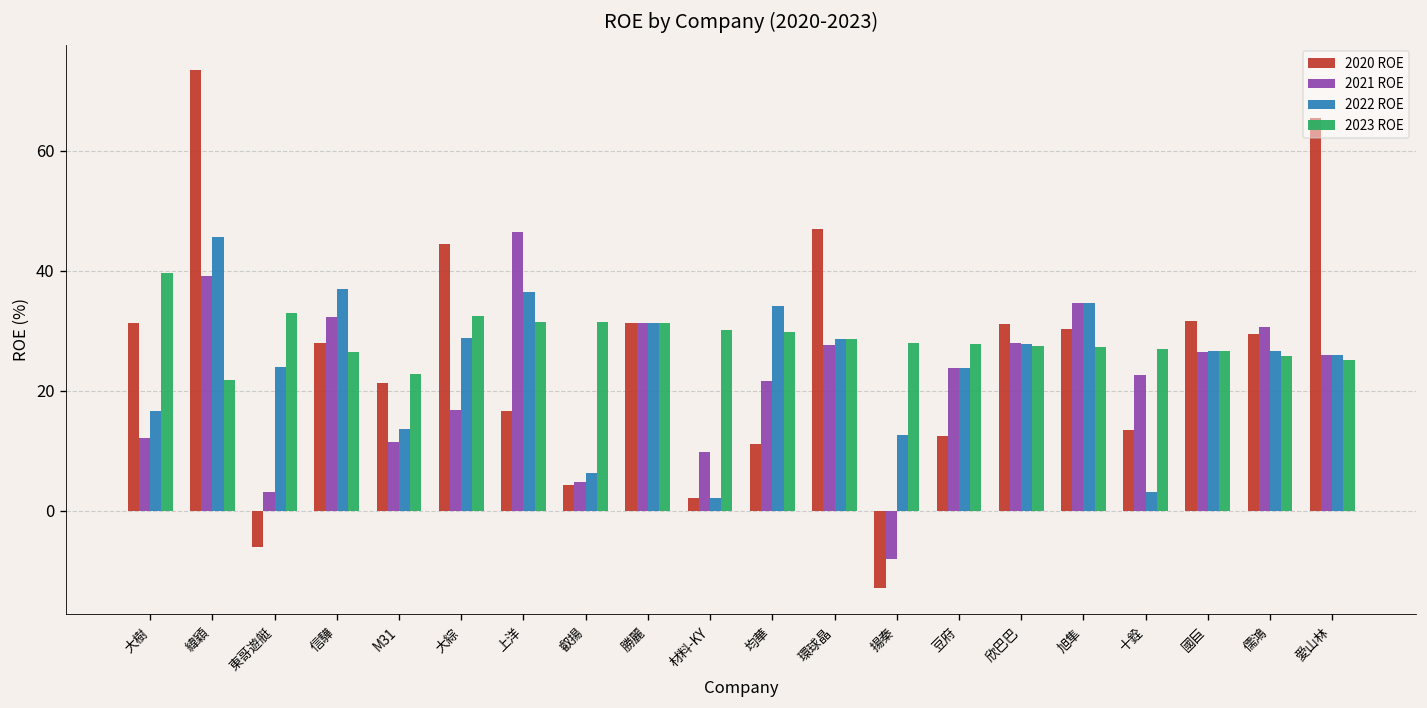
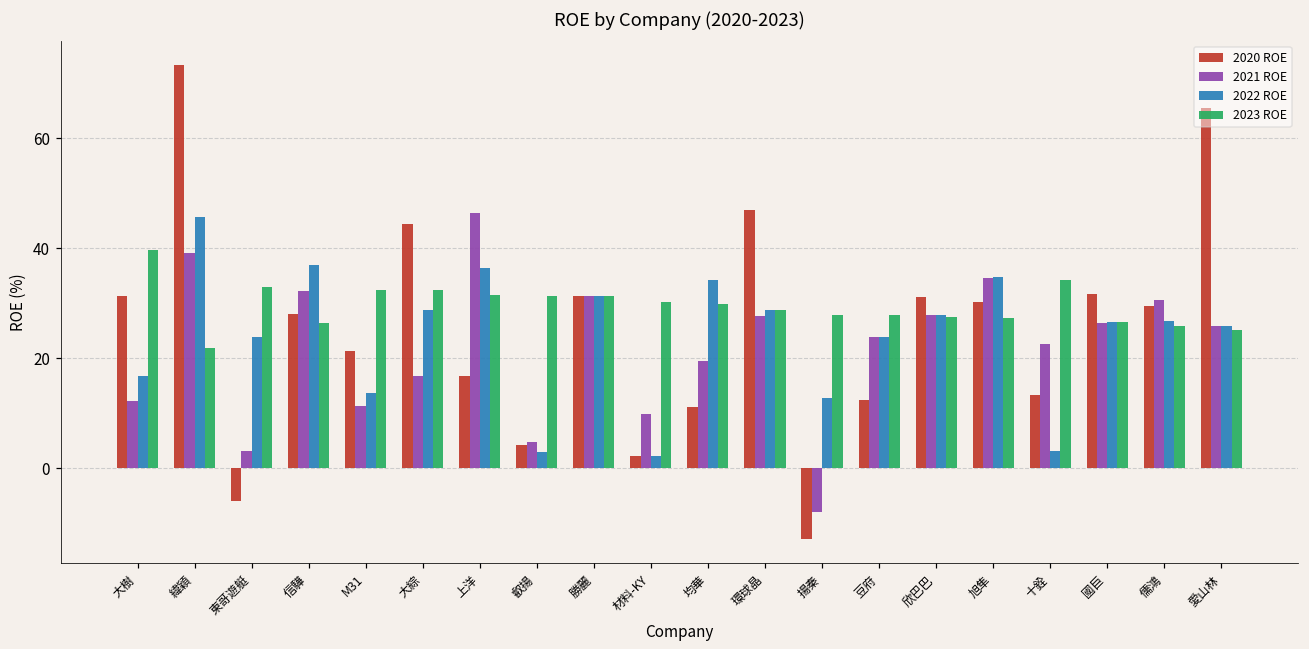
  {
    "2020 ROE": {
      "大樹": 31,
      "緯穎": 73,
      "東哥遊艇": -6,
      "信驊": 28,
      "M31": 21,
      "大綜": 44,
      "上洋": 17,
      "叡揚": 4,
      "勝麗": 31,
      "材料-KY": 2,
      "均華": 11,
      "環球晶": 47,
      "揚秦": -13,
      "豆府": 13,
      "欣巴巴": 31,
      "旭隼": 30,
      "十銓": 13,
      "國巨": 32,
      "儒鴻": 30
    },
    "2021 ROE": {
      "大樹": 12,
      "緯穎": 39,
      "東哥遊艇": 3,
      "信驊": 32,
      "M31": 11,
      "大綜": 17,
      "上洋": 46,
      "叡揚": 5,
      "勝麗": 31,
      "材料-KY": 10,
-     "均華": 22,
+     "均華": 20,
      "環球晶": 28,
      "揚秦": -8,
      "豆府": 24,
      "欣巴巴": 28,
      "旭隼": 35,
      "十銓": 23,
      "國巨": 26,
      "儒鴻": 31,
      "愛山林": 26
    },
    "2022 ROE": {
      "大樹": 17,
      "緯穎": 46,
      "東哥遊艇": 24,
      "信驊": 37,
      "M31": 14,
      "大綜": 29,
      "上洋": 36,
-     "叡揚": 6,
+     "叡揚": 3,
      "勝麗": 31,
      "材料-KY": 2,
      "均華": 34,
      "環球晶": 29,
      "揚秦": 13,
      "豆府": 24,
      "欣巴巴": 28,
      "旭隼": 35,
      "十銓": 3,
      "國巨": 27,
      "儒鴻": 27,
      "愛山林": 26
    },
    "2023 ROE": {
      "大樹": 40,
      "緯穎": 22,
      "東哥遊艇": 33,
      "信驊": 26,
-     "M31": 23,
+     "M31": 33,
      "大綜": 33,
      "上洋": 32,
      "叡揚": 31,
      "勝麗": 31,
      "材料-KY": 30,
      "均華": 30,
      "環球晶": 29,
      "揚秦": 28,
      "豆府": 28,
      "欣巴巴": 28,
      "旭隼": 27,
-     "十銓": 27,
+     "十銓": 34,
      "國巨": 27,
      "儒鴻": 26,
      "愛山林": 25
    }
  }
